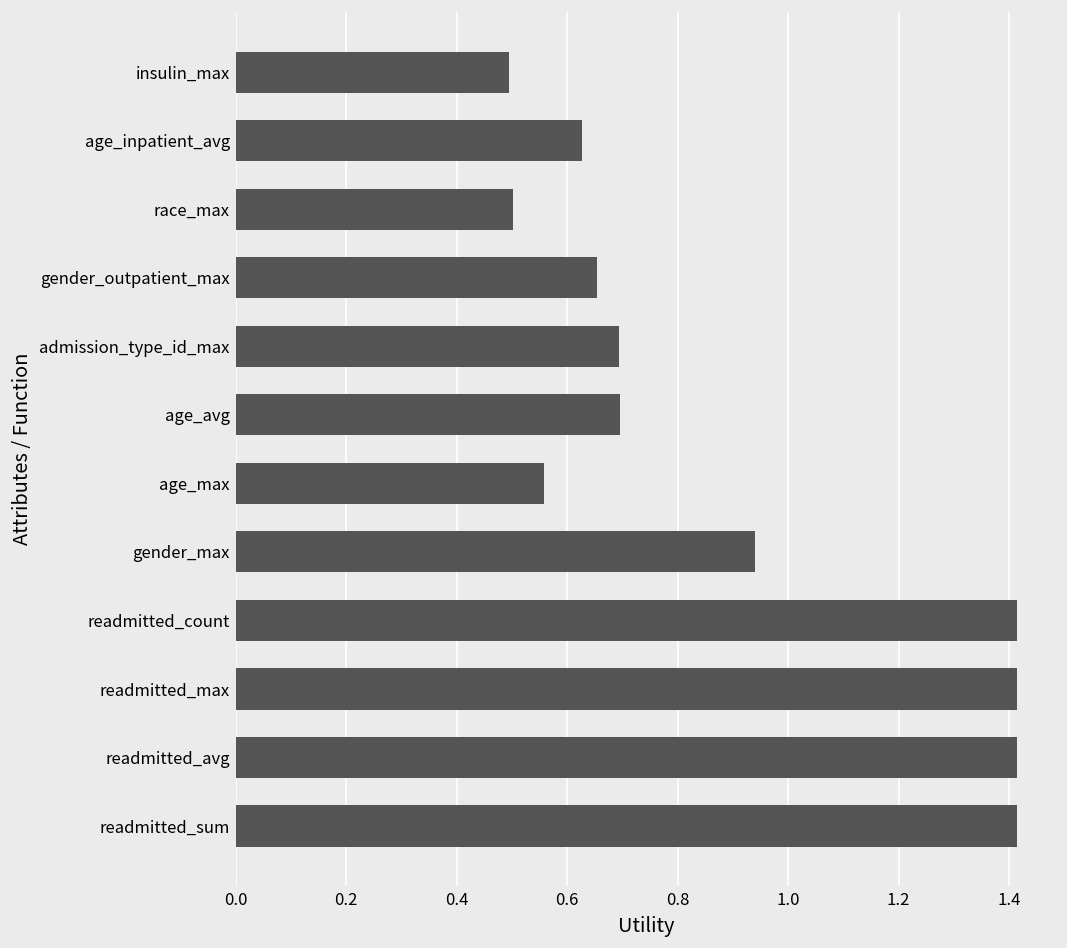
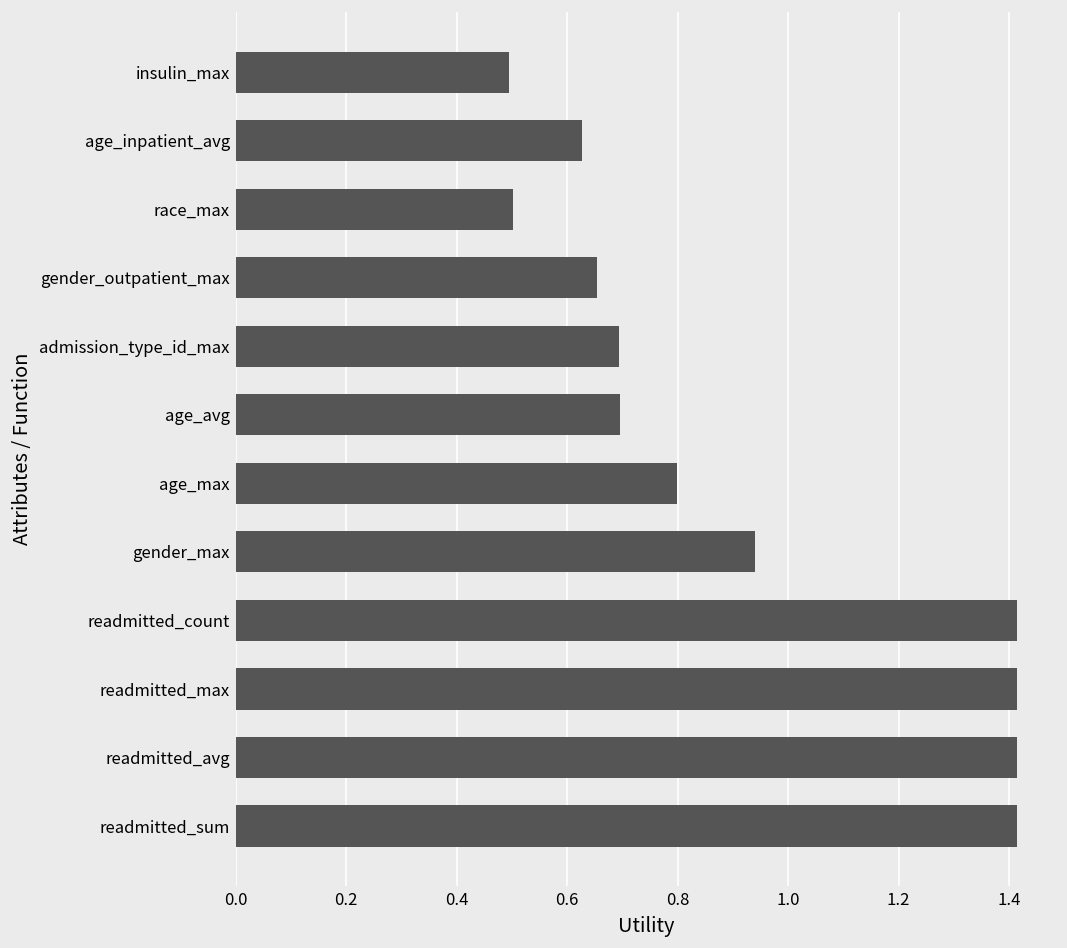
  {
    "insulin_max": 0.50,
    "age_inpatient_avg": 0.63,
    "race_max": 0.50,
    "gender_outpatient_max": 0.65,
    "admission_type_id_max": 0.69,
    "age_avg": 0.70,
-   "age_max": 0.56,
+   "age_max": 0.80,
    "gender_max": 0.94,
    "readmitted_count": 1.41,
    "readmitted_max": 1.41,
    "readmitted_avg": 1.41,
    "readmitted_sum": 1.41
  }
